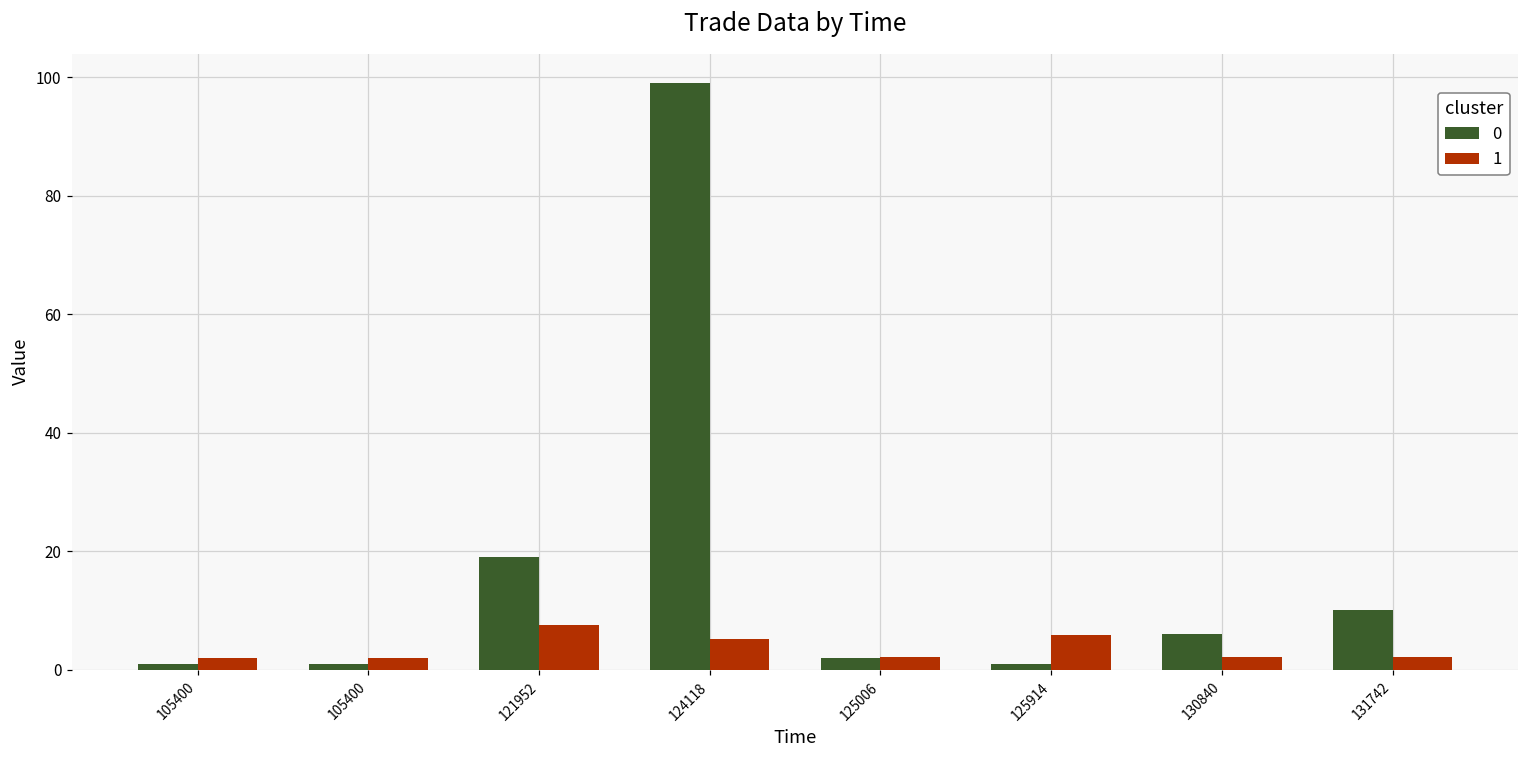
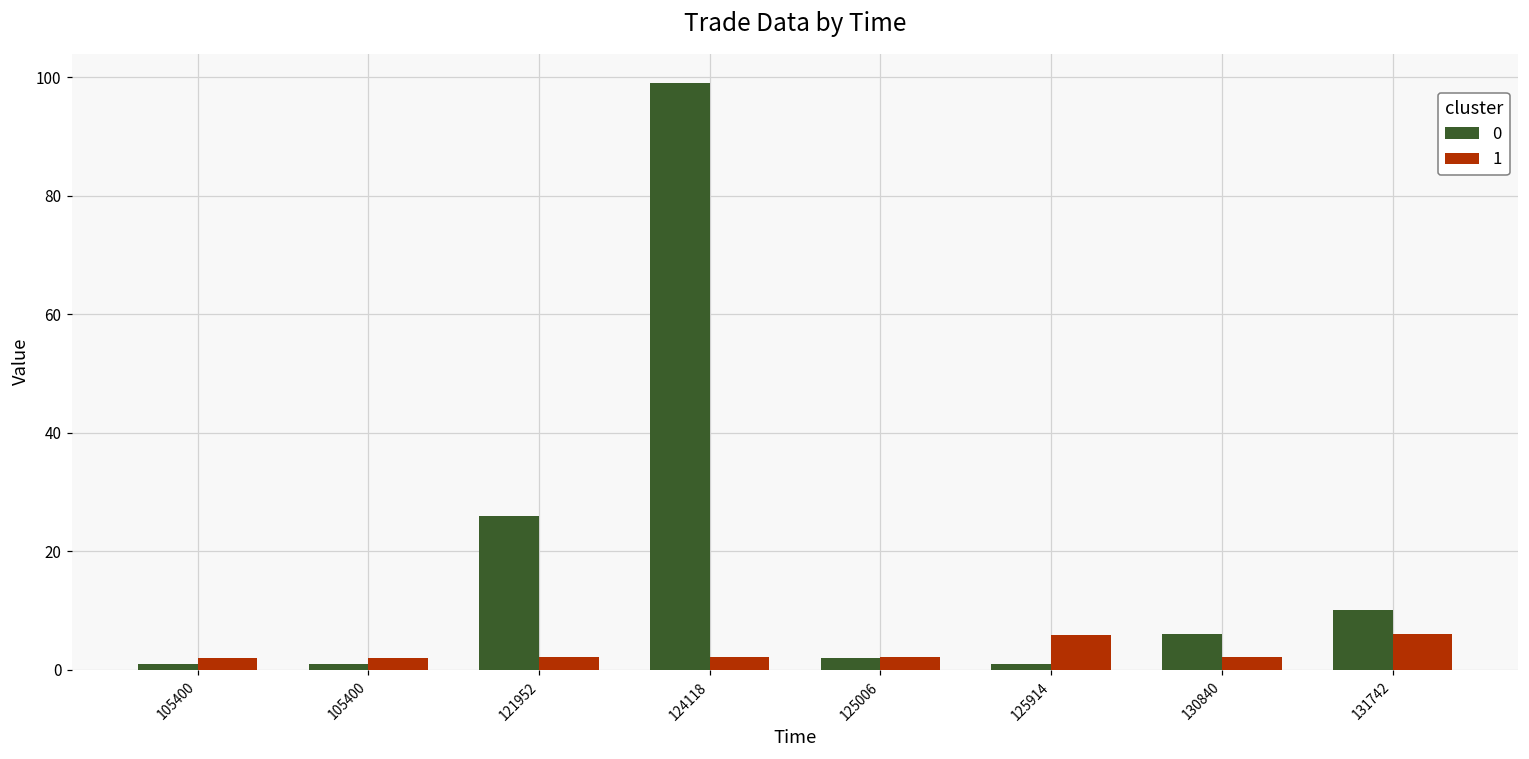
  {
    "0": {
-     "121952": 19,
+     "121952": 26,
      "124118": 99,
      "125006": 2,
      "125914": 1,
      "130840": 6,
      "131742": 10
    },
    "1": {
-     "121952": 7,
-     "124118": 5,
+     "121952": 2,
+     "124118": 2,
      "125006": 2,
      "125914": 6,
      "130840": 2,
-     "131742": 2
+     "131742": 6
    }
  }
